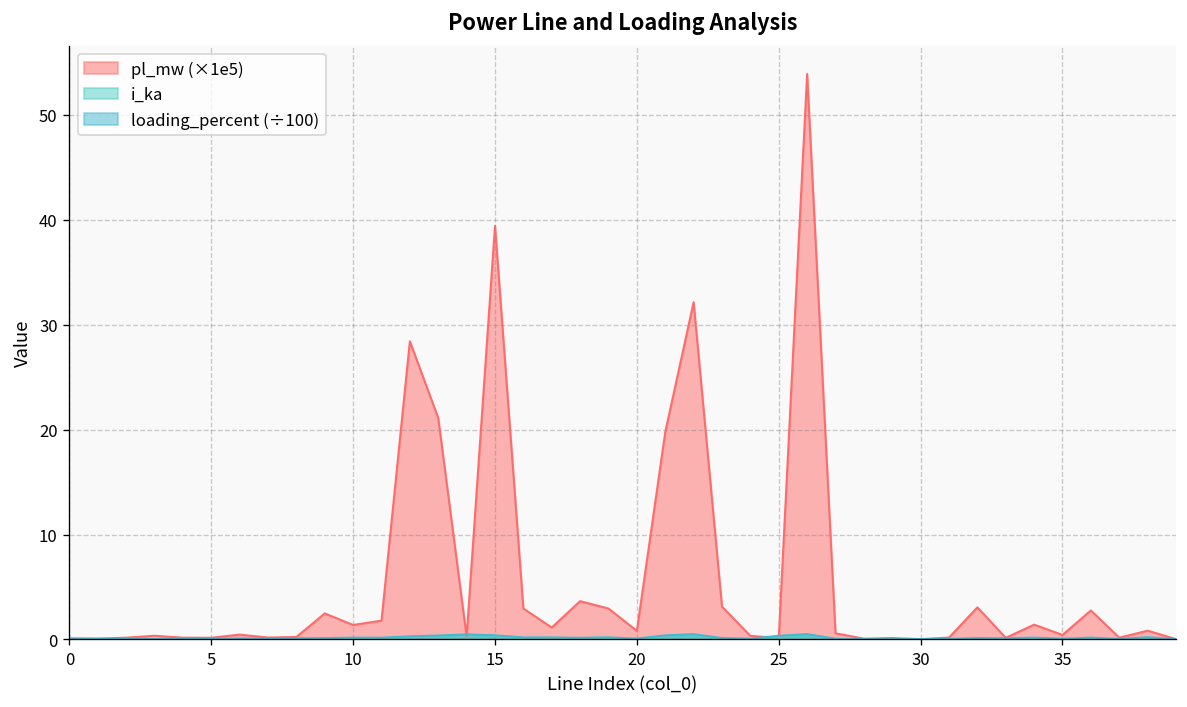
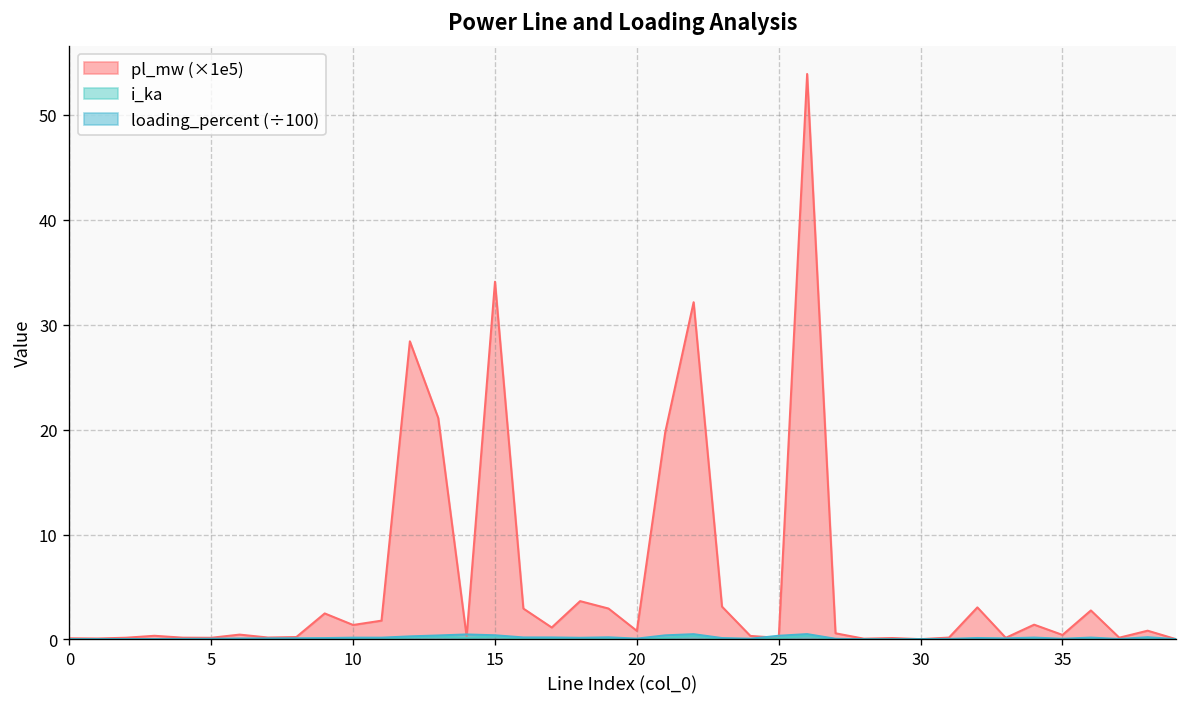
  {
    "pl_mw (×1e5)": {
      "10": 1,
-     "15": 39,
+     "15": 34,
      "20": 1,
      "35": 0
    }
  }
